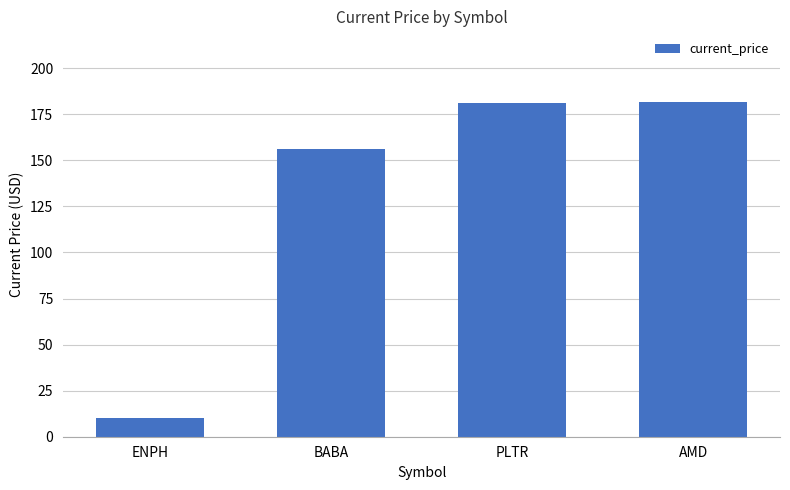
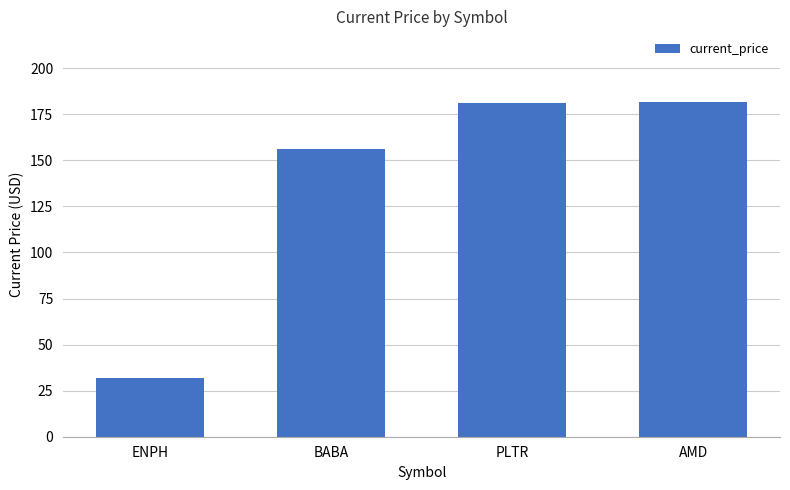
  {
-   "ENPH": 10,
+   "ENPH": 32,
    "BABA": 156,
    "PLTR": 181,
    "AMD": 182
  }
